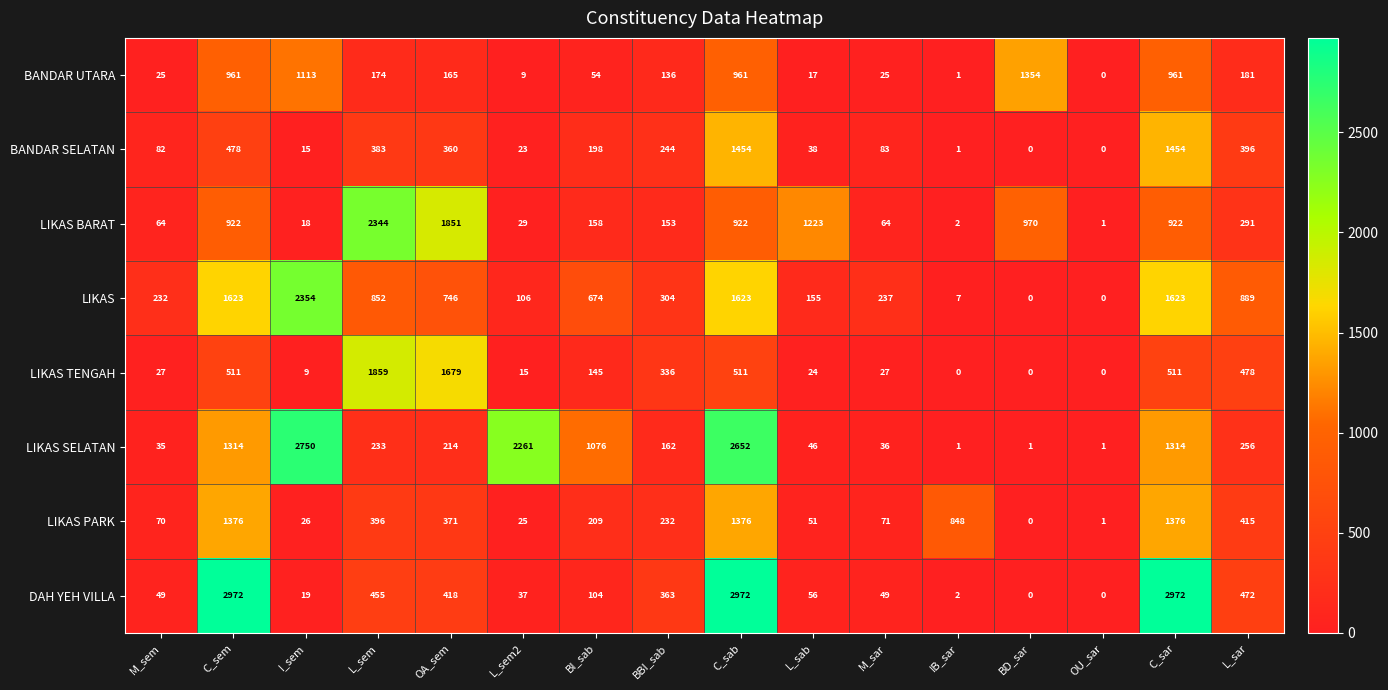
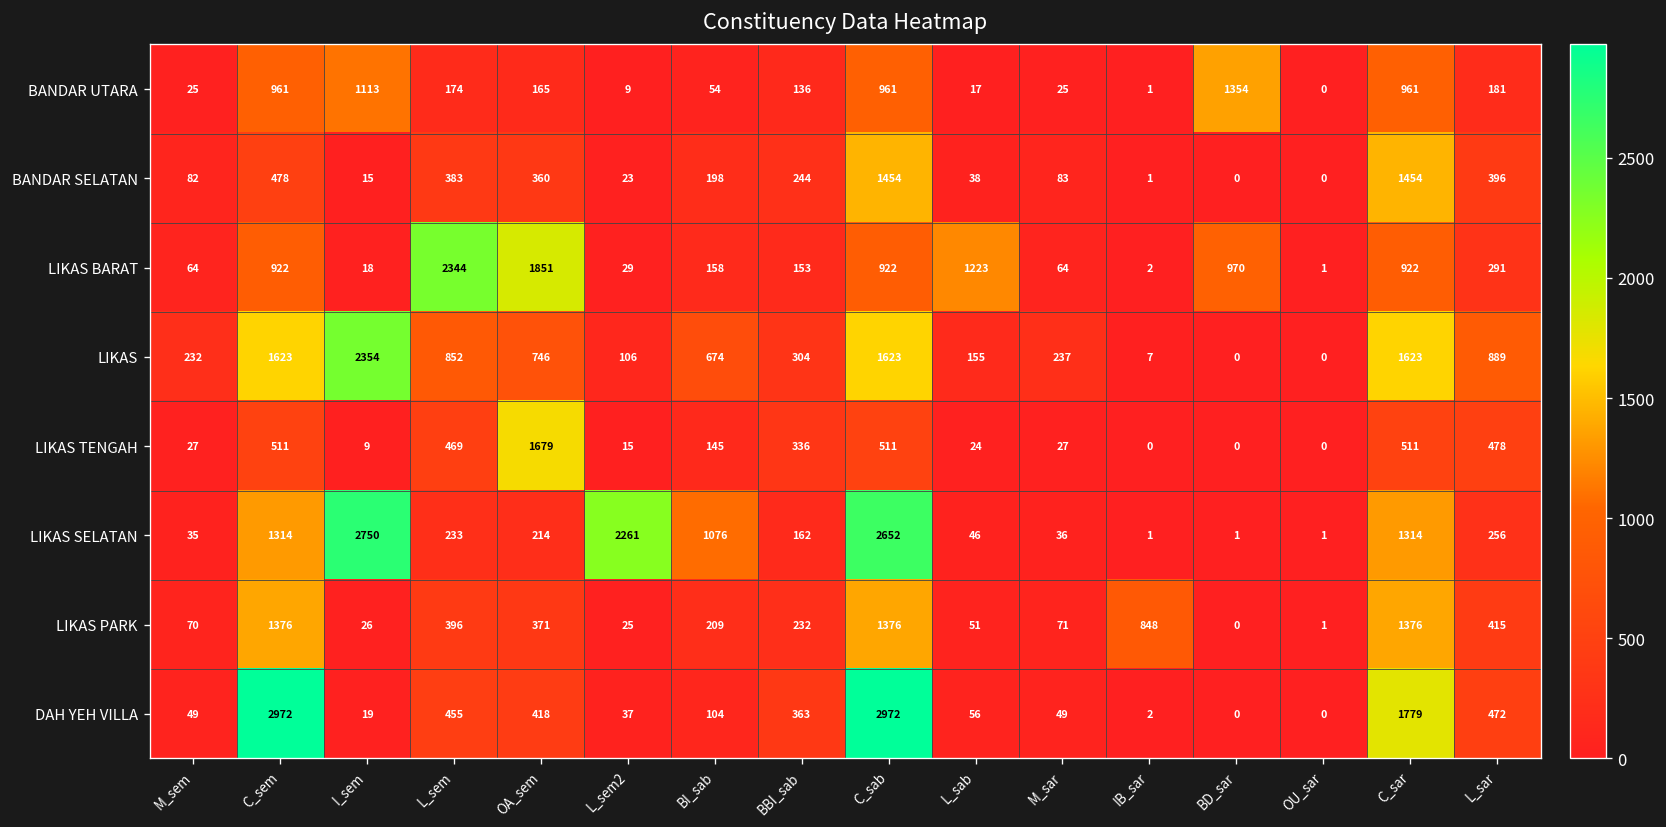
  {
    "BANDAR UTARA": {
      "M_sem": 25,
      "C_sem": 961,
      "I_sem": 1113,
      "L_sem": 174,
      "OA_sem": 165,
      "L_sem2": 9,
      "BI_sab": 54,
      "BBI_sab": 136,
      "C_sab": 961,
      "L_sab": 17,
      "M_sar": 25,
      "IB_sar": 1,
      "BD_sar": 1354,
      "OU_sar": 0,
      "C_sar": 961,
      "L_sar": 181
    },
    "BANDAR SELATAN": {
      "M_sem": 82,
      "C_sem": 478,
      "I_sem": 15,
      "L_sem": 383,
      "OA_sem": 360,
      "L_sem2": 23,
      "BI_sab": 198,
      "BBI_sab": 244,
      "C_sab": 1454,
      "L_sab": 38,
      "M_sar": 83,
      "IB_sar": 1,
      "BD_sar": 0,
      "OU_sar": 0,
      "C_sar": 1454,
      "L_sar": 396
    },
    "LIKAS BARAT": {
      "M_sem": 64,
      "C_sem": 922,
      "I_sem": 18,
      "L_sem": 2344,
      "OA_sem": 1851,
      "L_sem2": 29,
      "BI_sab": 158,
      "BBI_sab": 153,
      "C_sab": 922,
      "L_sab": 1223,
      "M_sar": 64,
      "IB_sar": 2,
      "BD_sar": 970,
      "OU_sar": 1,
      "C_sar": 922,
      "L_sar": 291
    },
    "LIKAS": {
      "M_sem": 232,
      "C_sem": 1623,
      "I_sem": 2354,
      "L_sem": 852,
      "OA_sem": 746,
      "L_sem2": 106,
      "BI_sab": 674,
      "BBI_sab": 304,
      "C_sab": 1623,
      "L_sab": 155,
      "M_sar": 237,
      "IB_sar": 7,
      "BD_sar": 0,
      "OU_sar": 0,
      "C_sar": 1623,
      "L_sar": 889
    },
    "LIKAS TENGAH": {
      "M_sem": 27,
      "C_sem": 511,
      "I_sem": 9,
-     "L_sem": 1859,
+     "L_sem": 469,
      "OA_sem": 1679,
      "L_sem2": 15,
      "BI_sab": 145,
      "BBI_sab": 336,
      "C_sab": 511,
      "L_sab": 24,
      "M_sar": 27,
      "IB_sar": 0,
      "BD_sar": 0,
      "OU_sar": 0,
      "C_sar": 511,
      "L_sar": 478
    },
    "LIKAS SELATAN": {
      "M_sem": 35,
      "C_sem": 1314,
      "I_sem": 2750,
      "L_sem": 233,
      "OA_sem": 214,
      "L_sem2": 2261,
      "BI_sab": 1076,
      "BBI_sab": 162,
      "C_sab": 2652,
      "L_sab": 46,
      "M_sar": 36,
      "IB_sar": 1,
      "BD_sar": 1,
      "OU_sar": 1,
      "C_sar": 1314,
      "L_sar": 256
    },
    "LIKAS PARK": {
      "M_sem": 70,
      "C_sem": 1376,
      "I_sem": 26,
      "L_sem": 396,
      "OA_sem": 371,
      "L_sem2": 25,
      "BI_sab": 209,
      "BBI_sab": 232,
      "C_sab": 1376,
      "L_sab": 51,
      "M_sar": 71,
      "IB_sar": 848,
      "BD_sar": 0,
      "OU_sar": 1,
      "C_sar": 1376,
      "L_sar": 415
    },
    "DAH YEH VILLA": {
      "M_sem": 49,
      "C_sem": 2972,
      "I_sem": 19,
      "L_sem": 455,
      "OA_sem": 418,
      "L_sem2": 37,
      "BI_sab": 104,
      "BBI_sab": 363,
      "C_sab": 2972,
      "L_sab": 56,
      "M_sar": 49,
      "IB_sar": 2,
      "BD_sar": 0,
      "OU_sar": 0,
-     "C_sar": 2972,
+     "C_sar": 1779,
      "L_sar": 472
    }
  }
